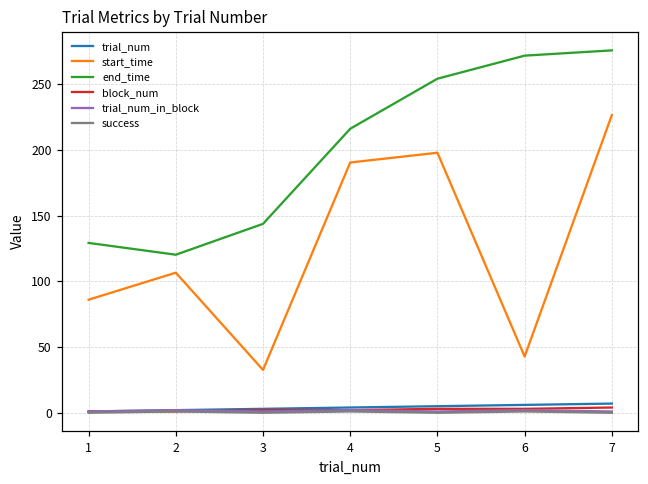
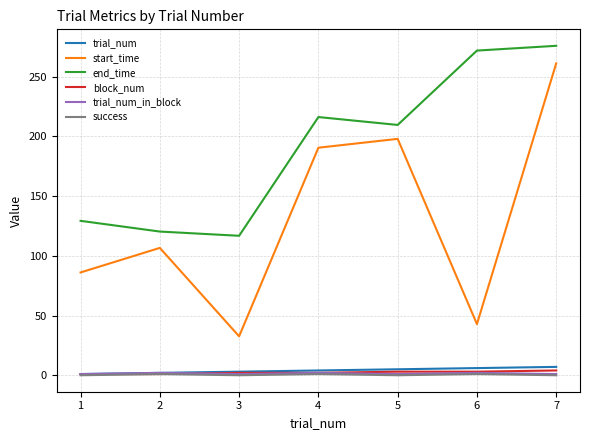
  {
    "trial_num": {
      "6": 6,
      "7": 7
    },
    "start_time": {
      "1": 86,
      "2": 107,
      "3": 33,
      "4": 191,
      "5": 198,
      "6": 43,
-     "7": 227
+     "7": 261
    },
    "end_time": {
      "1": 129,
      "2": 120,
-     "3": 144,
+     "3": 117,
      "4": 216,
-     "5": 254,
+     "5": 210,
      "6": 272,
      "7": 276
    },
    "block_num": {
      "7": 4
    }
  }
